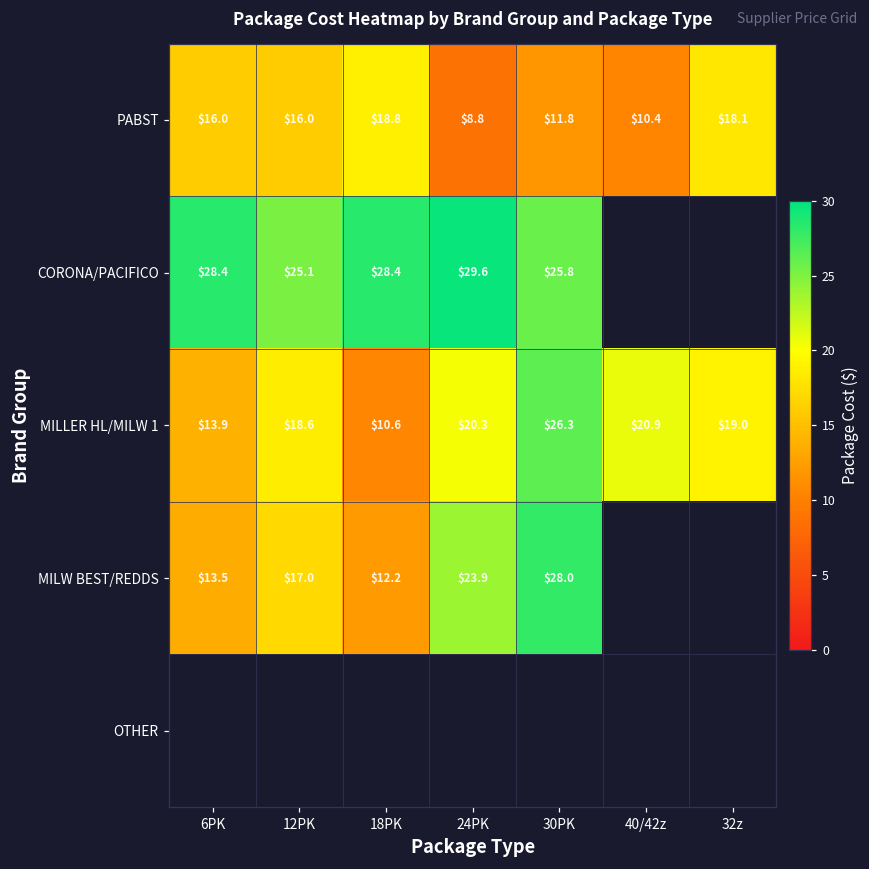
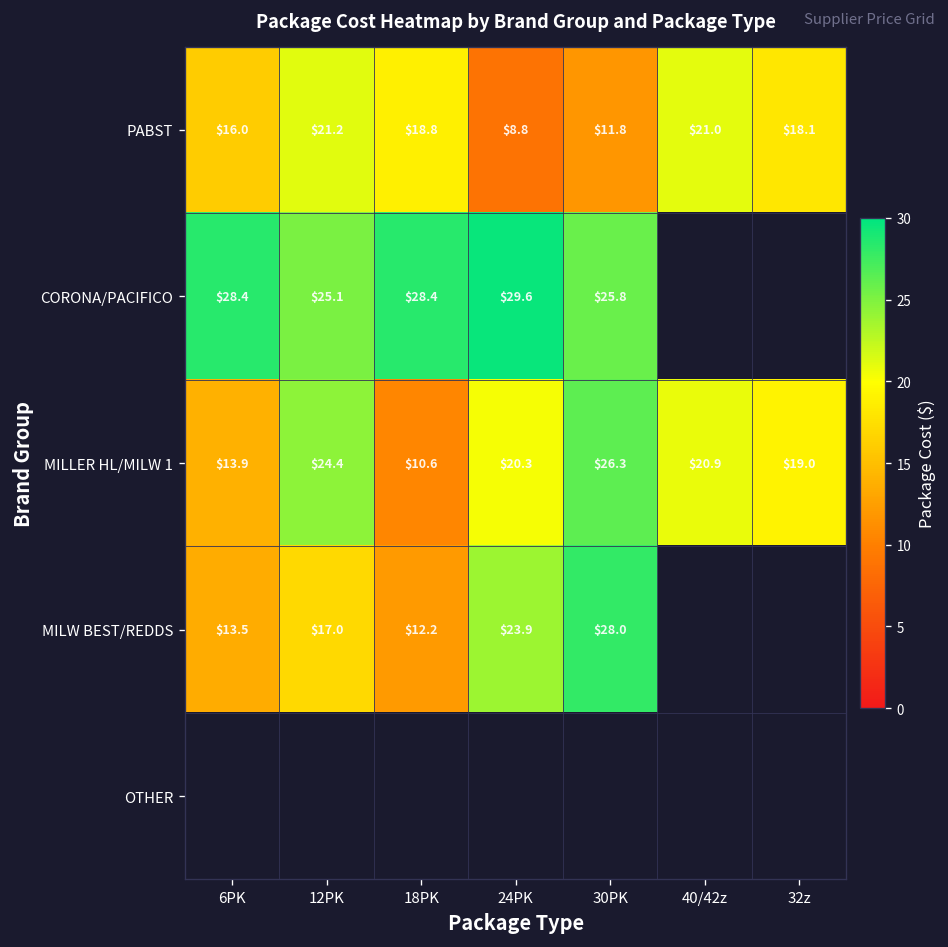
  {
    "PABST": {
      "6PK": "$16.0",
-     "12PK": "$16.0",
+     "12PK": "$21.2",
      "18PK": "$18.8",
      "24PK": "$8.8",
      "30PK": "$11.8",
-     "40/42z": "$10.4",
+     "40/42z": "$21.0",
      "32z": "$18.1"
    },
    "CORONA/PACIFICO": {
      "6PK": "$28.4",
      "12PK": "$25.1",
      "18PK": "$28.4",
      "24PK": "$29.6",
      "30PK": "$25.8"
    },
    "MILLER HL/MILW 1": {
      "6PK": "$13.9",
-     "12PK": "$18.6",
+     "12PK": "$24.4",
      "18PK": "$10.6",
      "24PK": "$20.3",
      "30PK": "$26.3",
      "40/42z": "$20.9",
      "32z": "$19.0"
    },
    "MILW BEST/REDDS": {
      "6PK": "$13.5",
      "12PK": "$17.0",
      "18PK": "$12.2",
      "24PK": "$23.9",
      "30PK": "$28.0"
    }
  }
